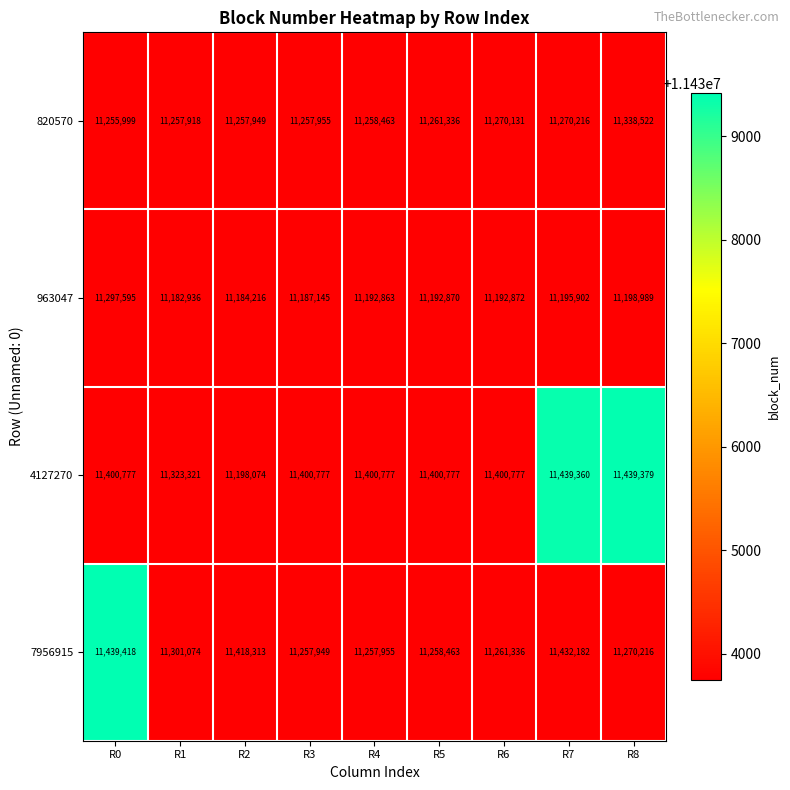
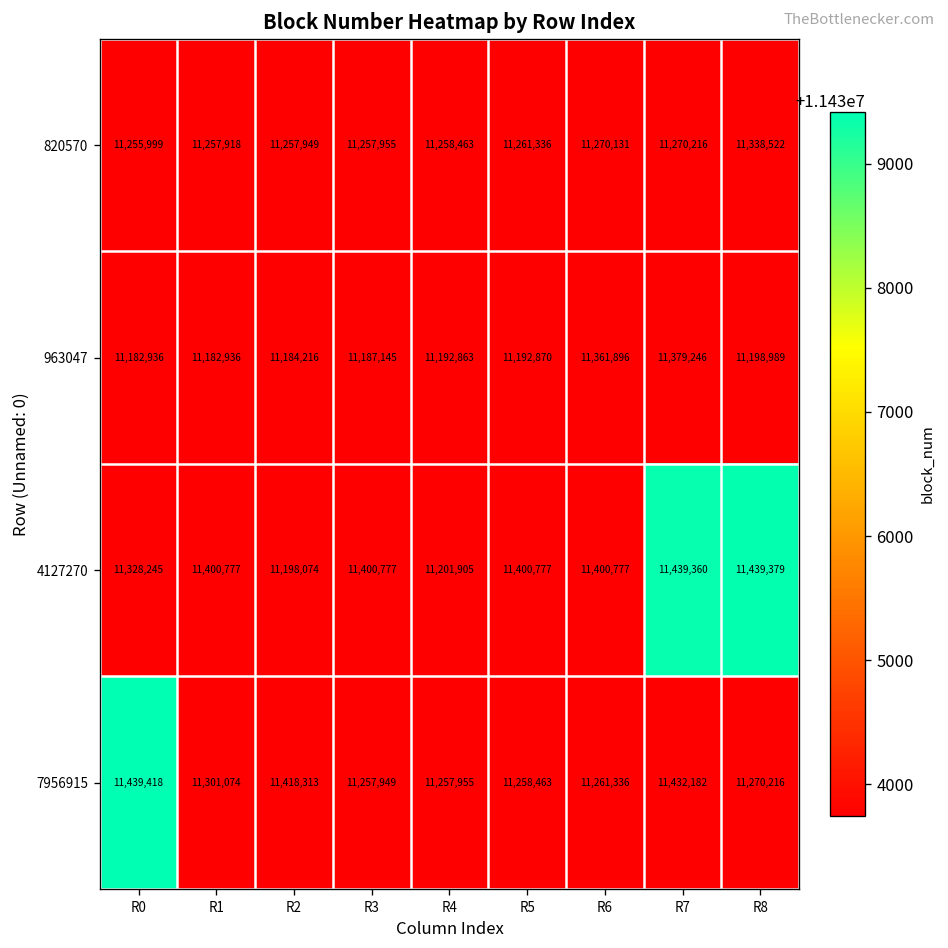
  {
    "820570": {
      "R0": "11,255,999",
      "R1": "11,257,918",
      "R2": "11,257,949",
      "R3": "11,257,955",
      "R4": "11,258,463",
      "R5": "11,261,336",
      "R6": "11,270,131",
      "R7": "11,270,216",
      "R8": "11,338,522"
    },
    "963047": {
-     "R0": "11,297,595",
+     "R0": "11,182,936",
      "R1": "11,182,936",
      "R2": "11,184,216",
      "R3": "11,187,145",
      "R4": "11,192,863",
      "R5": "11,192,870",
-     "R6": "11,192,872",
-     "R7": "11,195,902",
+     "R6": "11,361,896",
+     "R7": "11,379,246",
      "R8": "11,198,989"
    },
    "4127270": {
-     "R0": "11,400,777",
-     "R1": "11,323,321",
+     "R0": "11,328,245",
+     "R1": "11,400,777",
      "R2": "11,198,074",
      "R3": "11,400,777",
-     "R4": "11,400,777",
+     "R4": "11,201,905",
      "R5": "11,400,777",
      "R6": "11,400,777",
      "R7": "11,439,360",
      "R8": "11,439,379"
    },
    "7956915": {
      "R0": "11,439,418",
      "R1": "11,301,074",
      "R2": "11,418,313",
      "R3": "11,257,949",
      "R4": "11,257,955",
      "R5": "11,258,463",
      "R6": "11,261,336",
      "R7": "11,432,182",
      "R8": "11,270,216"
    }
  }
